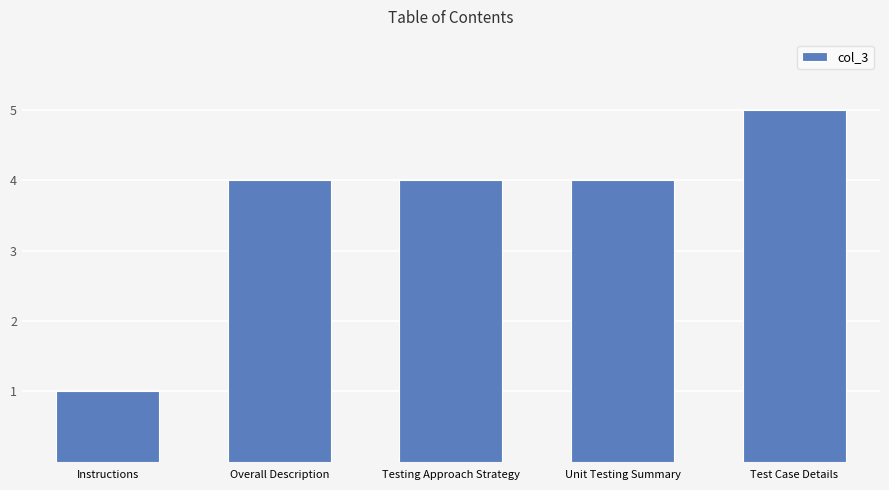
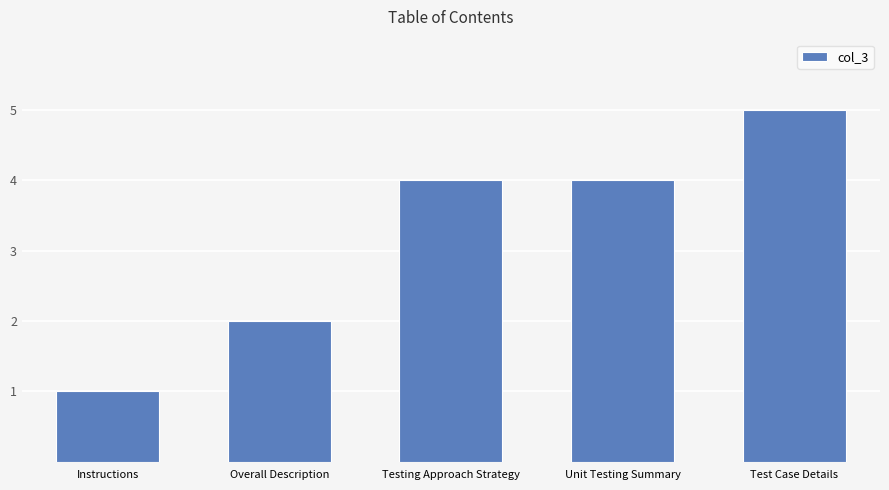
  {
    "Instructions": 1,
-   "Overall Description": 4,
+   "Overall Description": 2,
    "Testing Approach Strategy": 4,
    "Unit Testing Summary": 4,
    "Test Case Details": 5
  }
